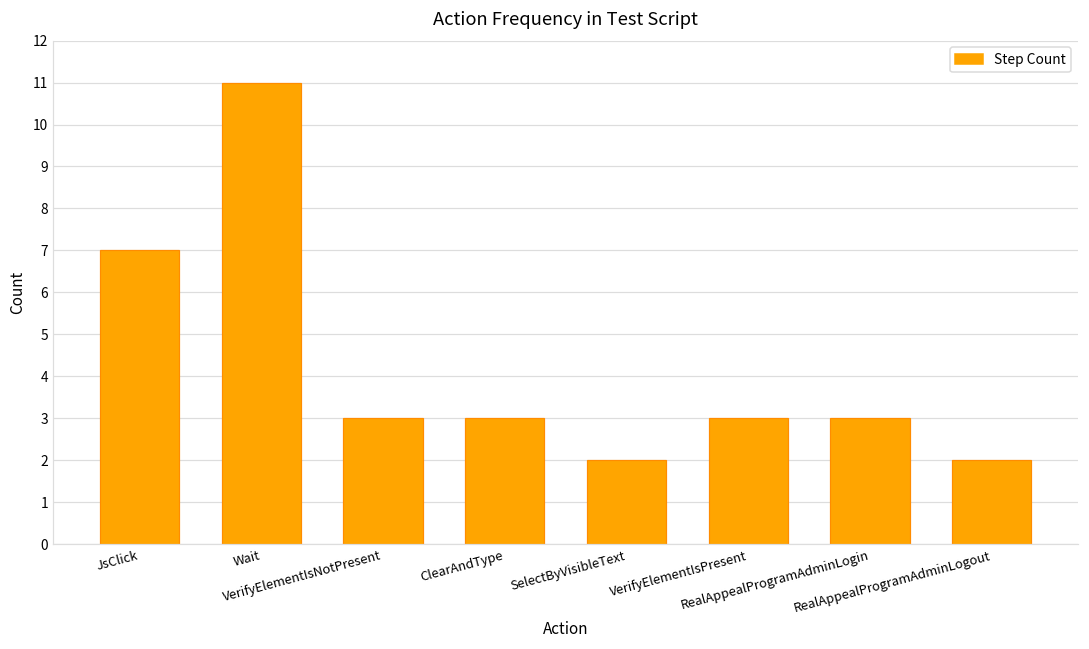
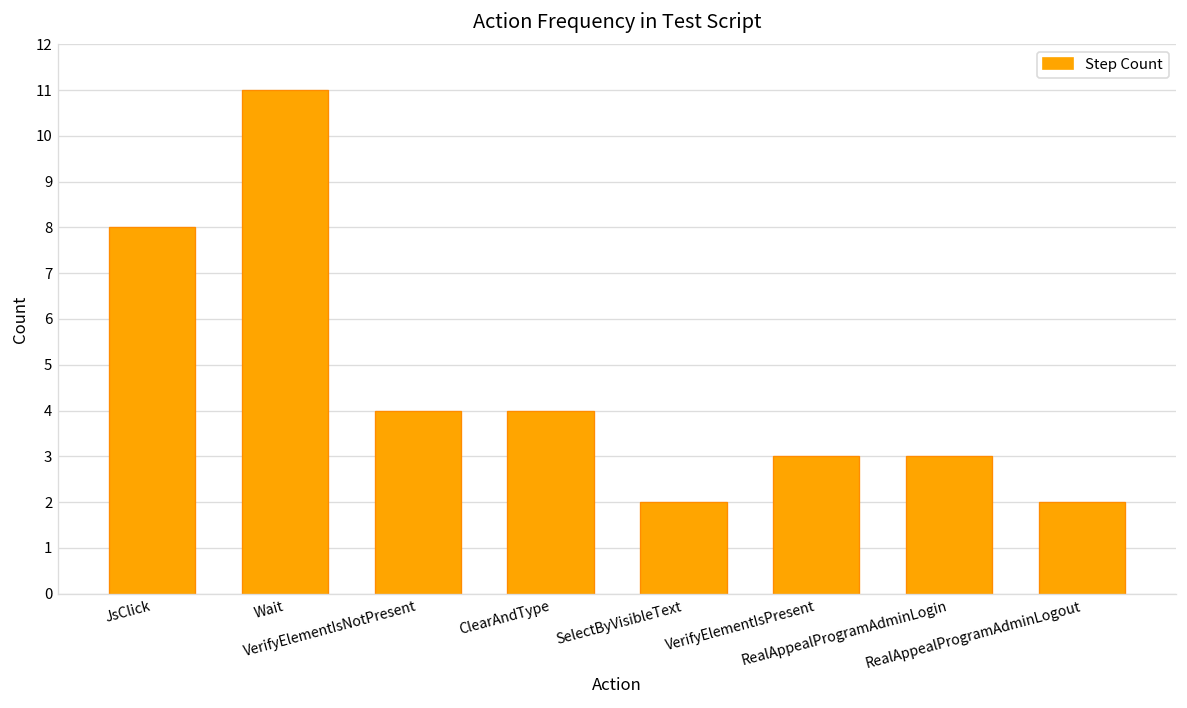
  {
-   "JsClick": 7,
+   "JsClick": 8,
    "Wait": 11,
-   "VerifyElementIsNotPresent": 3,
-   "ClearAndType": 3,
+   "VerifyElementIsNotPresent": 4,
+   "ClearAndType": 4,
    "SelectByVisibleText": 2,
    "VerifyElementIsPresent": 3,
    "RealAppealProgramAdminLogin": 3,
    "RealAppealProgramAdminLogout": 2
  }
